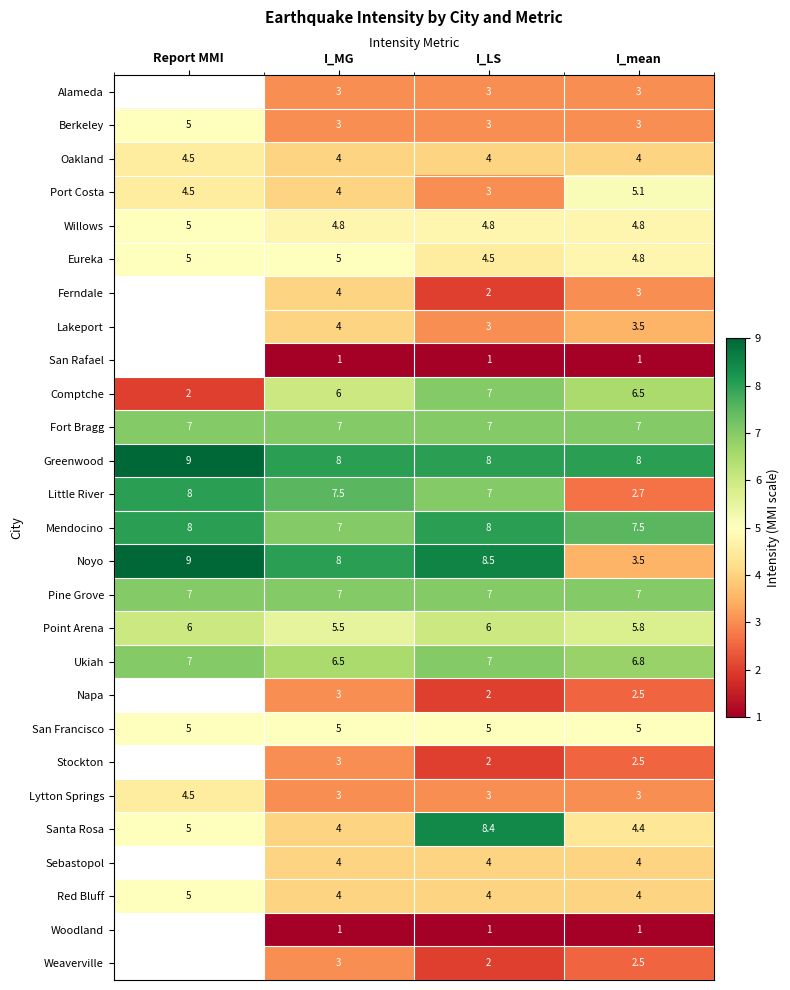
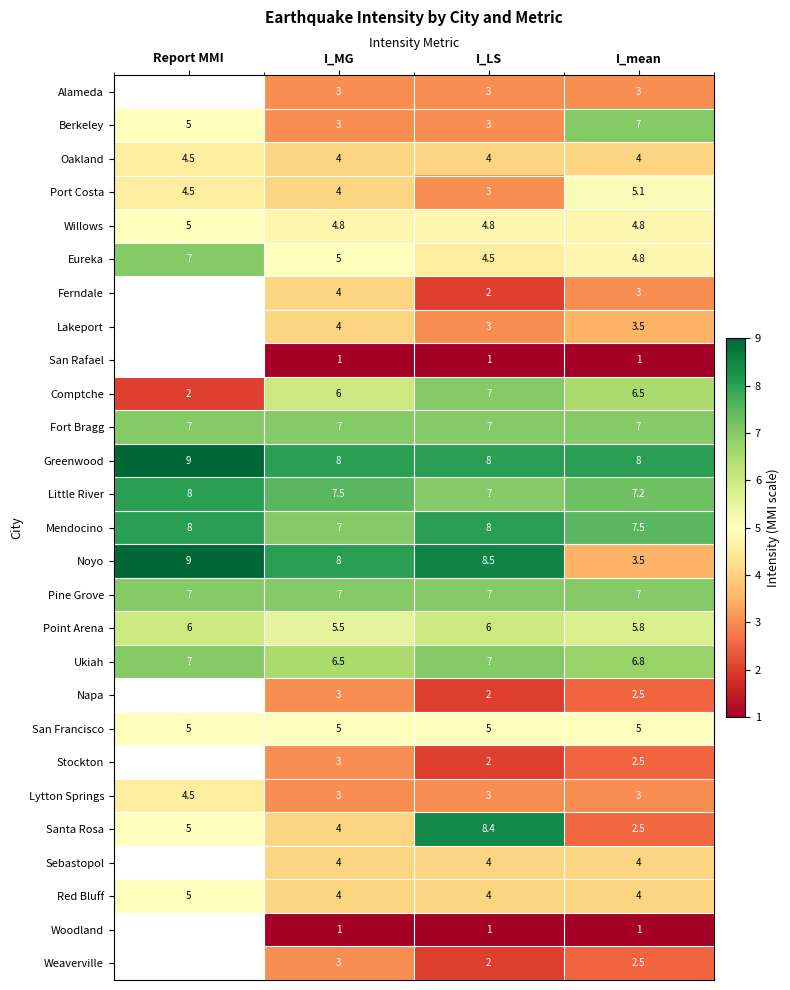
  {
    "Alameda": {
      "I_MG": 3,
      "I_LS": 3,
      "I_mean": 3
    },
    "Berkeley": {
      "Report MMI": 5,
      "I_MG": 3,
      "I_LS": 3,
-     "I_mean": 3
+     "I_mean": 7
    },
    "Oakland": {
      "Report MMI": 4.5,
      "I_MG": 4,
      "I_LS": 4,
      "I_mean": 4
    },
    "Port Costa": {
      "Report MMI": 4.5,
      "I_MG": 4,
      "I_LS": 3,
      "I_mean": 5.1
    },
    "Willows": {
      "Report MMI": 5,
      "I_MG": 4.8,
      "I_LS": 4.8,
      "I_mean": 4.8
    },
    "Eureka": {
-     "Report MMI": 5,
+     "Report MMI": 7,
      "I_MG": 5,
      "I_LS": 4.5,
      "I_mean": 4.8
    },
    "Ferndale": {
      "I_MG": 4,
      "I_LS": 2,
      "I_mean": 3
    },
    "Lakeport": {
      "I_MG": 4,
      "I_LS": 3,
      "I_mean": 3.5
    },
    "San Rafael": {
      "I_MG": 1,
      "I_LS": 1,
      "I_mean": 1
    },
    "Comptche": {
      "Report MMI": 2,
      "I_MG": 6,
      "I_LS": 7,
      "I_mean": 6.5
    },
    "Fort Bragg": {
      "Report MMI": 7,
      "I_MG": 7,
      "I_LS": 7,
      "I_mean": 7
    },
    "Greenwood": {
      "Report MMI": 9,
      "I_MG": 8,
      "I_LS": 8,
      "I_mean": 8
    },
    "Little River": {
      "Report MMI": 8,
      "I_MG": 7.5,
      "I_LS": 7,
-     "I_mean": 2.7
+     "I_mean": 7.2
    },
    "Mendocino": {
      "Report MMI": 8,
      "I_MG": 7,
      "I_LS": 8,
      "I_mean": 7.5
    },
    "Noyo": {
      "Report MMI": 9,
      "I_MG": 8,
      "I_LS": 8.5,
      "I_mean": 3.5
    },
    "Pine Grove": {
      "Report MMI": 7,
      "I_MG": 7,
      "I_LS": 7,
      "I_mean": 7
    },
    "Point Arena": {
      "Report MMI": 6,
      "I_MG": 5.5,
      "I_LS": 6,
      "I_mean": 5.8
    },
    "Ukiah": {
      "Report MMI": 7,
      "I_MG": 6.5,
      "I_LS": 7,
      "I_mean": 6.8
    },
    "Napa": {
      "I_MG": 3,
      "I_LS": 2,
      "I_mean": 2.5
    },
    "San Francisco": {
      "Report MMI": 5,
      "I_MG": 5,
      "I_LS": 5,
      "I_mean": 5
    },
    "Stockton": {
      "I_MG": 3,
      "I_LS": 2,
      "I_mean": 2.5
    },
    "Lytton Springs": {
      "Report MMI": 4.5,
      "I_MG": 3,
      "I_LS": 3,
      "I_mean": 3
    },
    "Santa Rosa": {
      "Report MMI": 5,
      "I_MG": 4,
      "I_LS": 8.4,
-     "I_mean": 4.4
+     "I_mean": 2.5
    },
    "Sebastopol": {
      "I_MG": 4,
      "I_LS": 4,
      "I_mean": 4
    },
    "Red Bluff": {
      "Report MMI": 5,
      "I_MG": 4,
      "I_LS": 4,
      "I_mean": 4
    },
    "Woodland": {
      "I_MG": 1,
      "I_LS": 1,
      "I_mean": 1
    },
    "Weaverville": {
      "I_MG": 3,
      "I_LS": 2,
      "I_mean": 2.5
    }
  }
